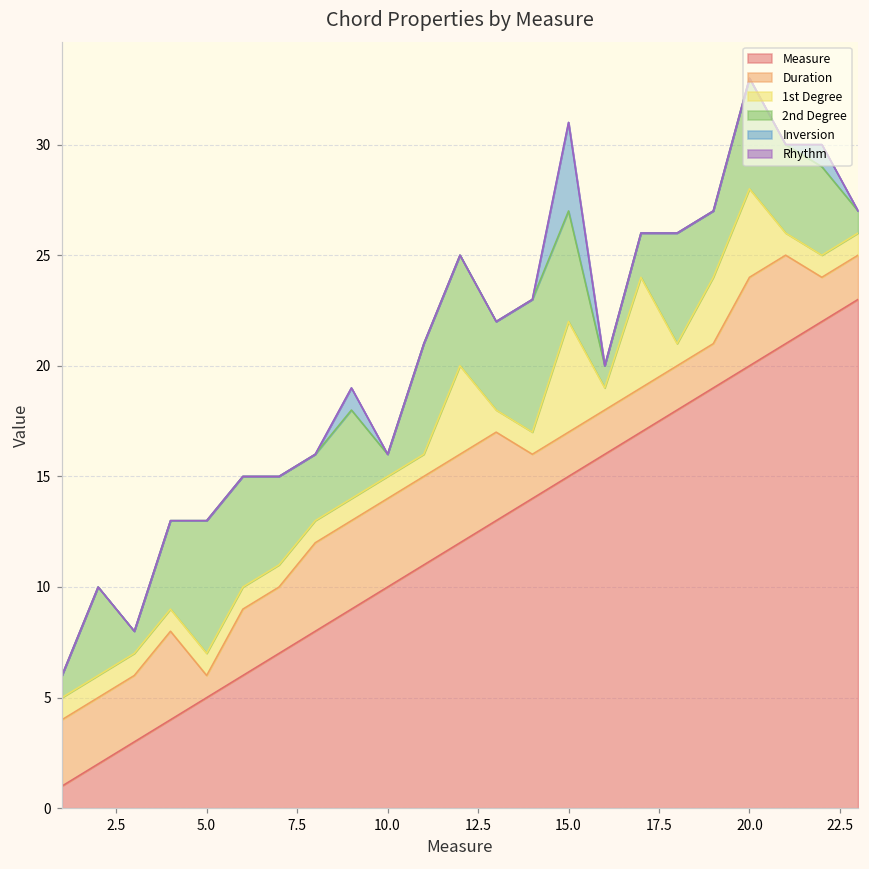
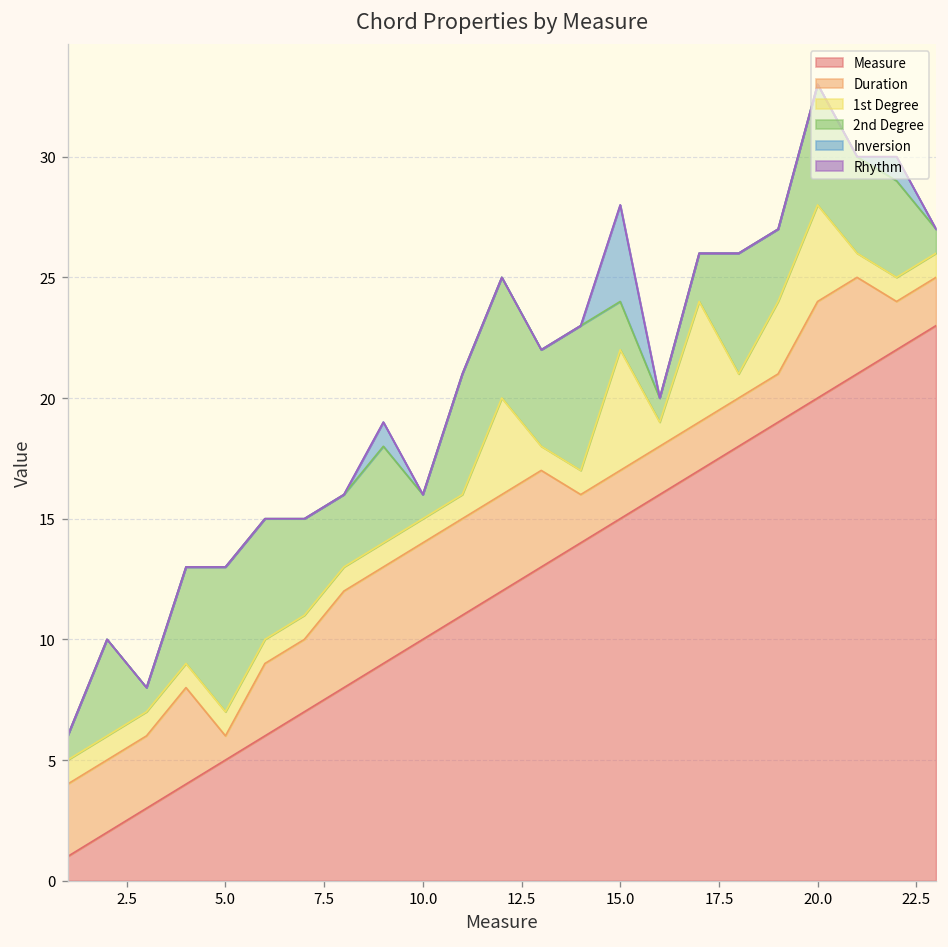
  {
    "2nd Degree": {
-     "15.0": 5
+     "15.0": 2
    }
  }
